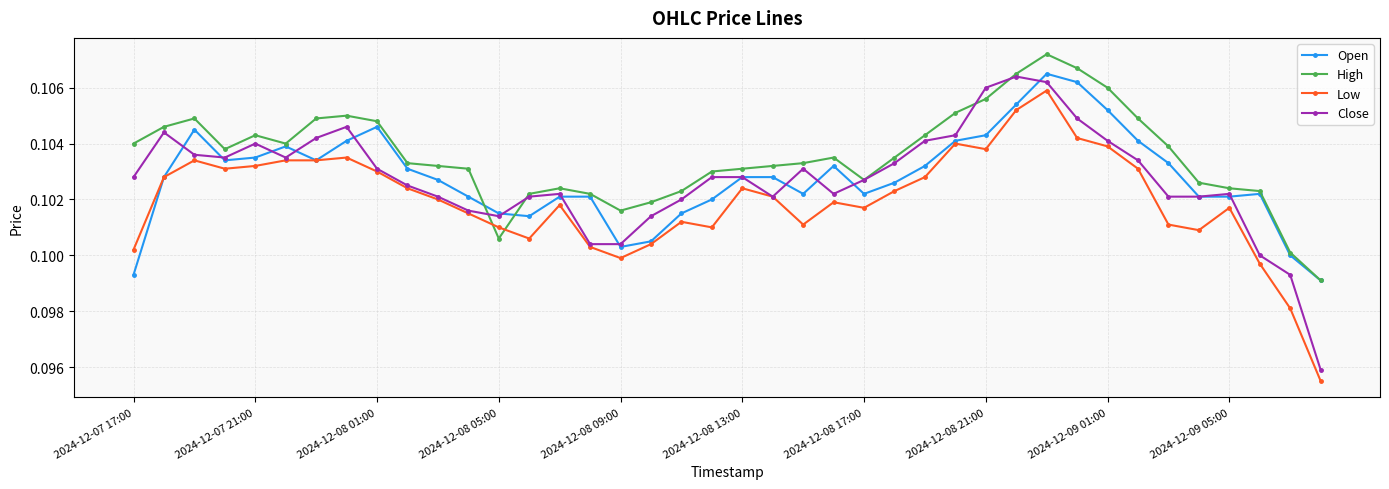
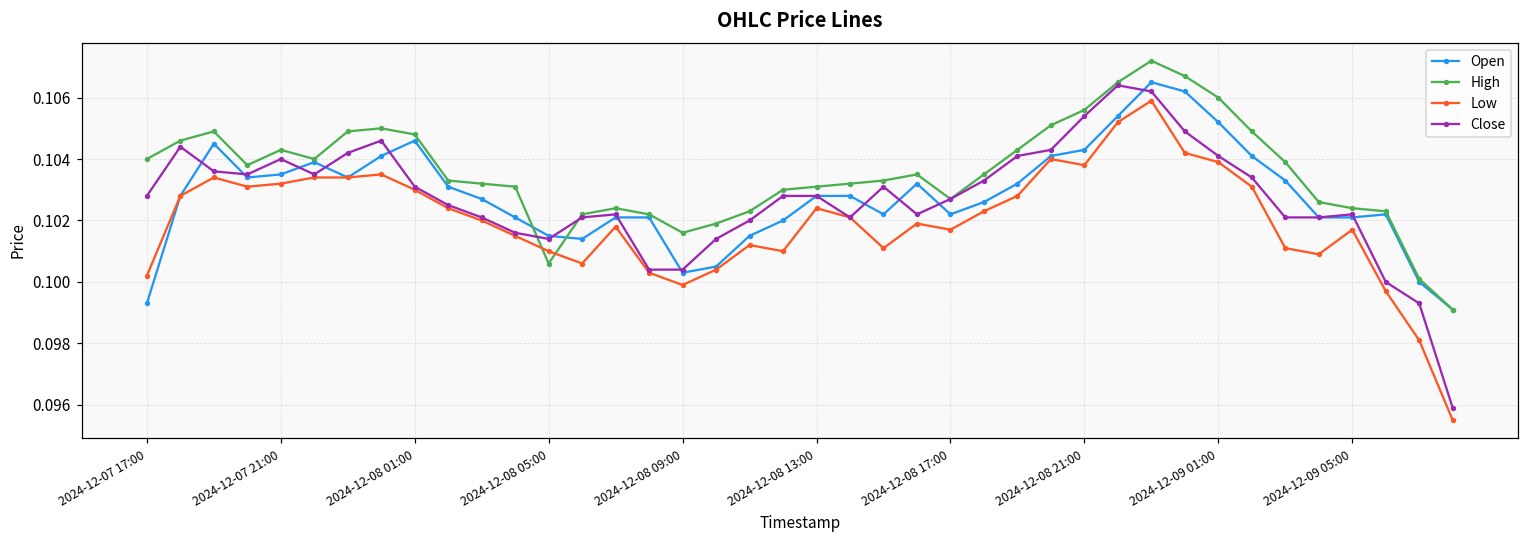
  {
    "Open": {
      "2024-12-07 17:00": 0.0993,
      "2024-12-07 21:00": 0.1035,
      "2024-12-08 01:00": 0.1046,
      "2024-12-08 05:00": 0.1015,
      "2024-12-08 09:00": 0.1003,
      "2024-12-08 17:00": 0.1022,
      "2024-12-08 21:00": 0.1043,
      "2024-12-09 01:00": 0.1052,
      "2024-12-09 05:00": 0.1021
    },
    "High": {
      "2024-12-07 17:00": 0.1040,
      "2024-12-07 21:00": 0.1043,
      "2024-12-08 01:00": 0.1048,
      "2024-12-08 05:00": 0.1006,
      "2024-12-08 09:00": 0.1016,
      "2024-12-08 13:00": 0.1031,
      "2024-12-08 21:00": 0.1056,
      "2024-12-09 01:00": 0.1060,
      "2024-12-09 05:00": 0.1024
    },
    "Low": {
      "2024-12-07 17:00": 0.1002,
      "2024-12-07 21:00": 0.1032,
      "2024-12-08 01:00": 0.1030,
      "2024-12-08 05:00": 0.1010,
      "2024-12-08 09:00": 0.0999,
      "2024-12-08 13:00": 0.1024,
      "2024-12-08 17:00": 0.1017,
      "2024-12-08 21:00": 0.1038,
      "2024-12-09 01:00": 0.1039,
      "2024-12-09 05:00": 0.1017
    },
    "Close": {
      "2024-12-07 17:00": 0.1028,
      "2024-12-07 21:00": 0.1040,
      "2024-12-08 01:00": 0.1031,
      "2024-12-08 05:00": 0.1014,
      "2024-12-08 09:00": 0.1004,
-     "2024-12-08 21:00": 0.1060,
+     "2024-12-08 21:00": 0.1054,
      "2024-12-09 01:00": 0.1041,
      "2024-12-09 05:00": 0.1022
    }
  }
